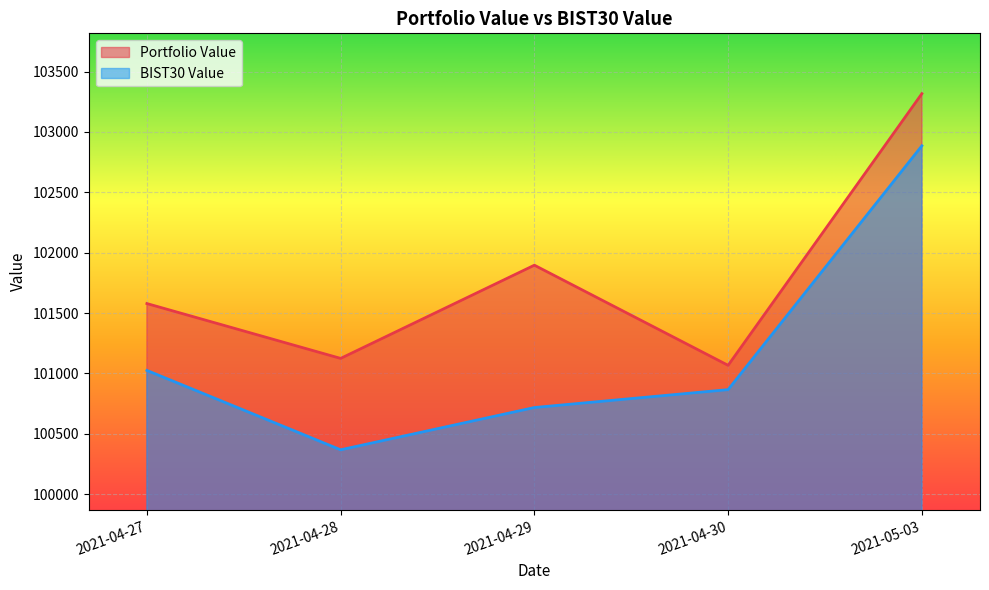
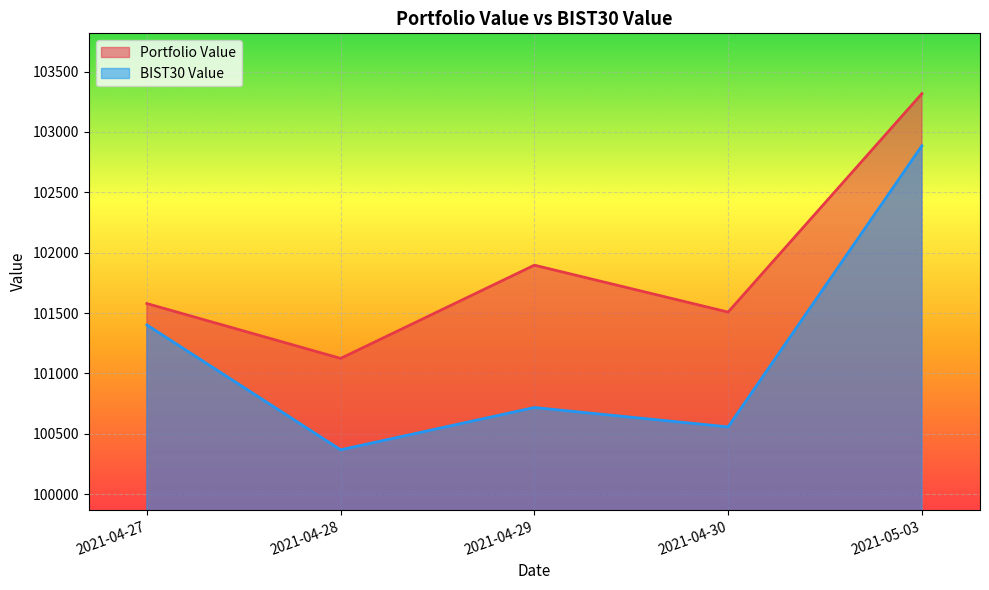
  {
    "Portfolio Value": {
      "2021-04-27": 101580,
      "2021-04-28": 101120,
      "2021-04-29": 101900,
-     "2021-04-30": 101070,
+     "2021-04-30": 101510,
      "2021-05-03": 103320
    },
    "BIST30 Value": {
-     "2021-04-27": 101020,
+     "2021-04-27": 101400,
      "2021-04-28": 100370,
      "2021-04-29": 100720,
-     "2021-04-30": 100870,
+     "2021-04-30": 100560,
      "2021-05-03": 102890
    }
  }
